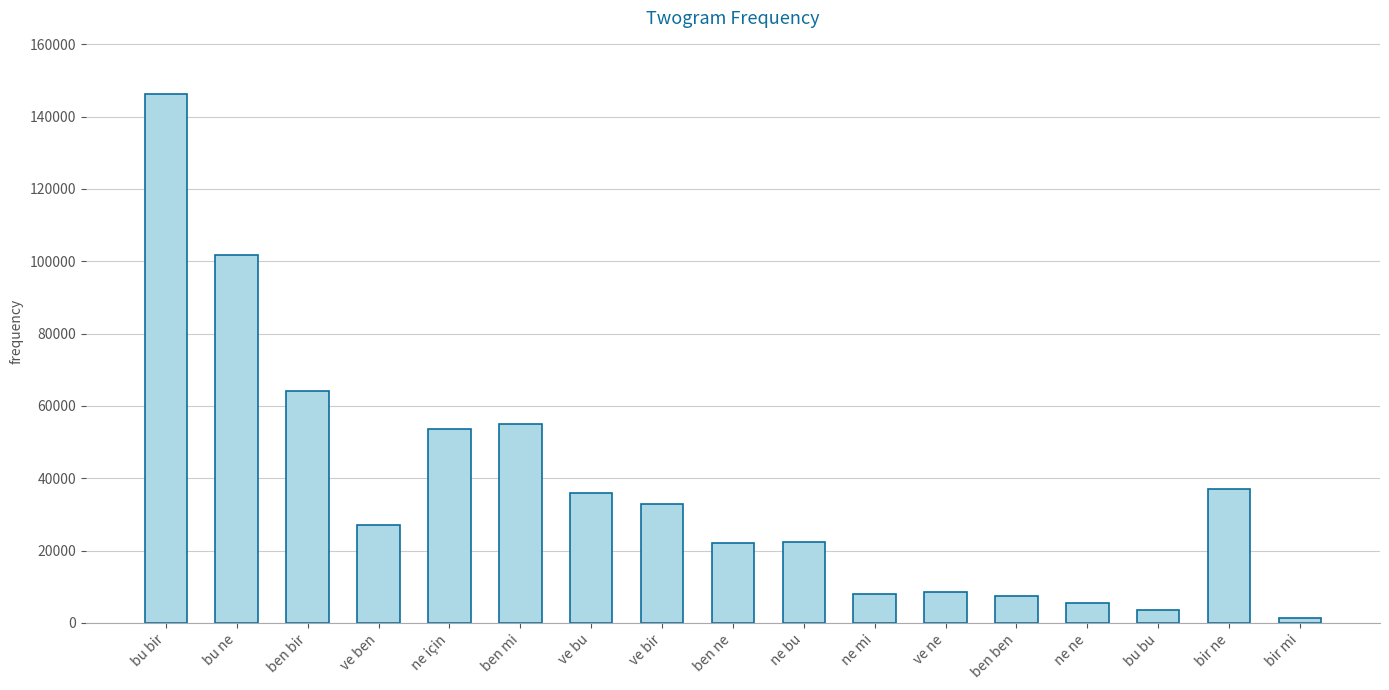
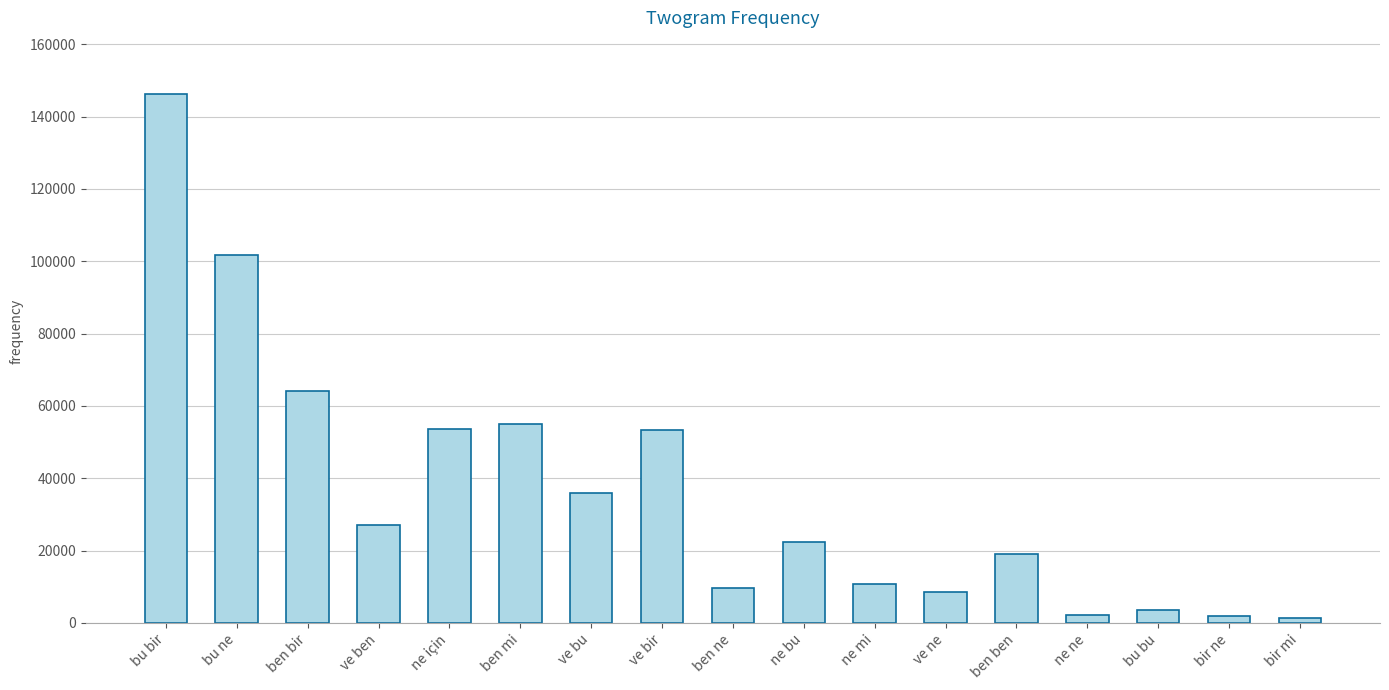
  {
    "bu bir": 146000,
    "bu ne": 102000,
    "ben bir": 64000,
    "ve ben": 27000,
    "ne için": 54000,
    "ben mi": 55000,
    "ve bu": 36000,
-   "ve bir": 33000,
-   "ben ne": 22000,
+   "ve bir": 53000,
+   "ben ne": 10000,
    "ne bu": 22000,
-   "ne mi": 8000,
+   "ne mi": 11000,
    "ve ne": 9000,
-   "ben ben": 8000,
-   "ne ne": 6000,
+   "ben ben": 19000,
+   "ne ne": 2000,
    "bu bu": 4000,
-   "bir ne": 37000,
+   "bir ne": 2000,
    "bir mi": 1000
  }
